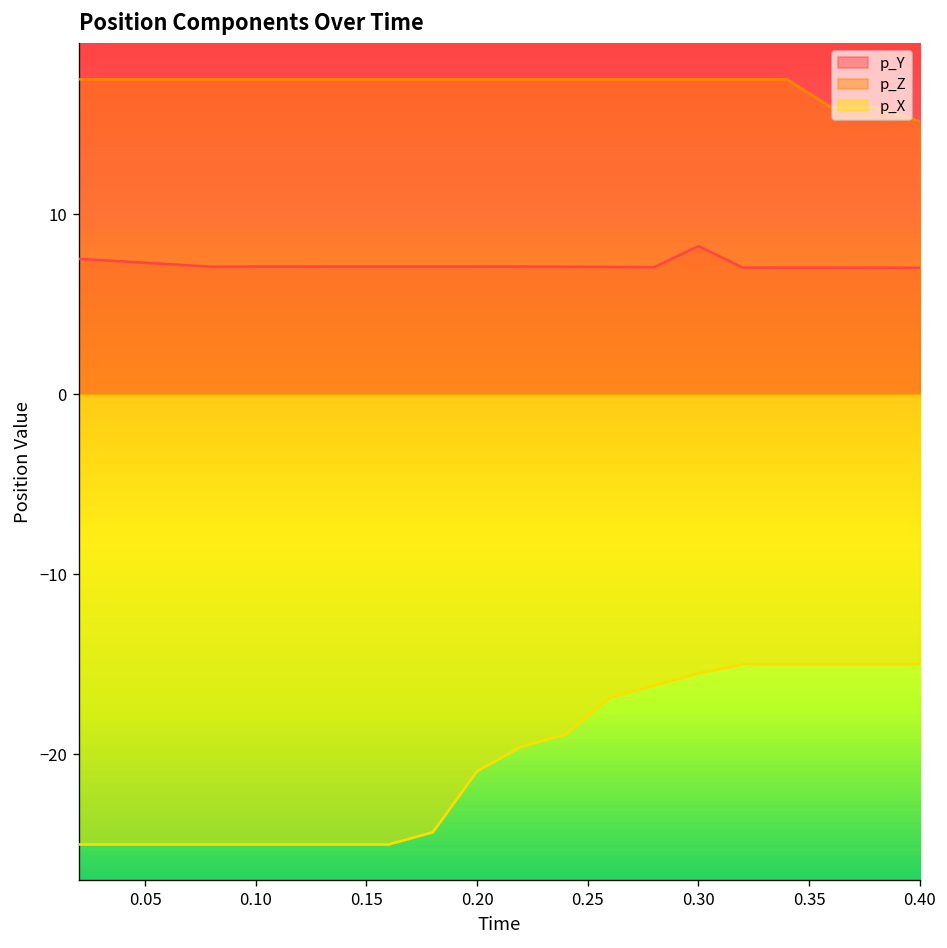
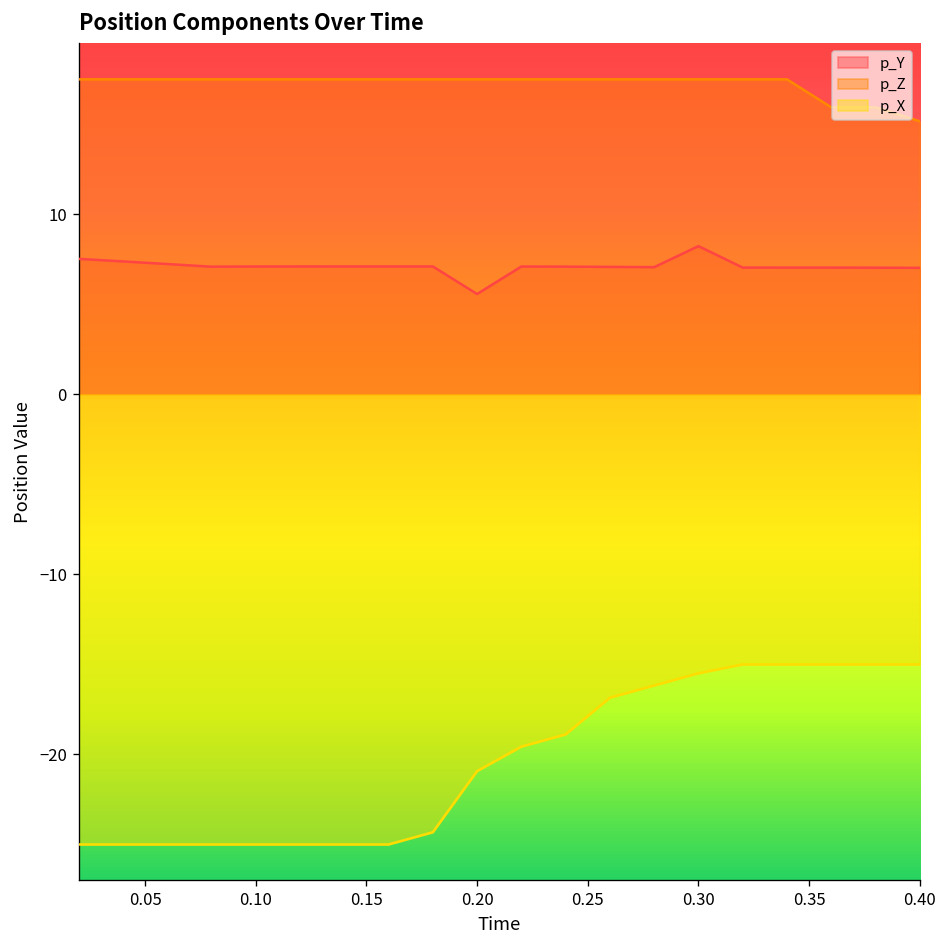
  {
    "p_Y": {
      "0.10": 7.1,
-     "0.20": 7.1,
+     "0.20": 5.6,
      "0.30": 8.2,
      "0.40": 7.0
    }
  }
